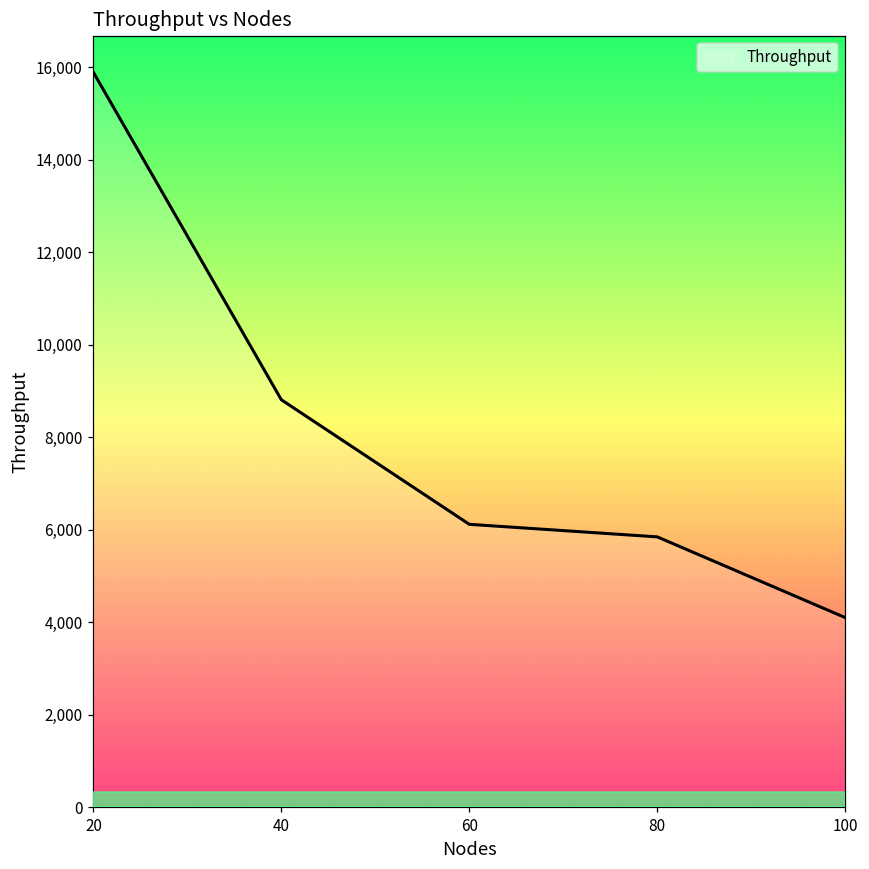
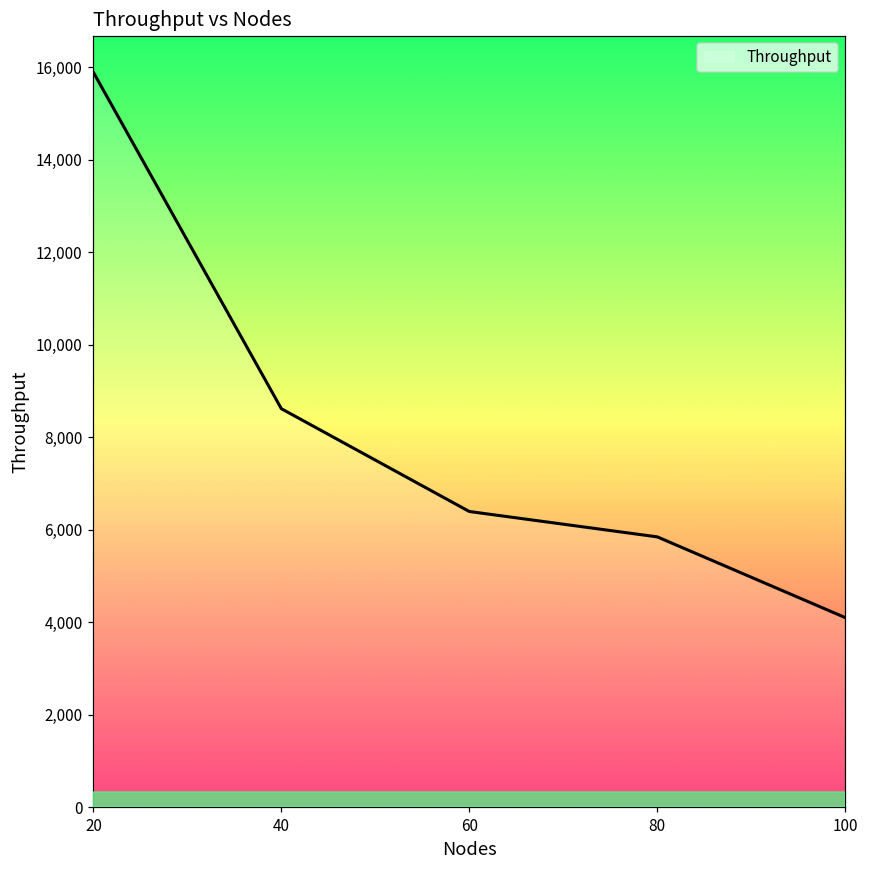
  {
    "20": "15,900",
-   "40": "8,800",
-   "60": "6,100",
+   "40": "8,600",
+   "60": "6,400",
    "80": "5,800",
    "100": "4,100"
  }
